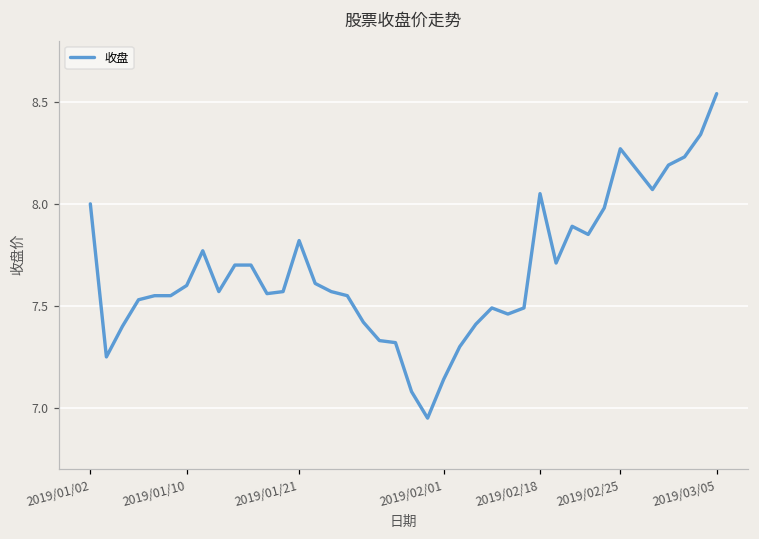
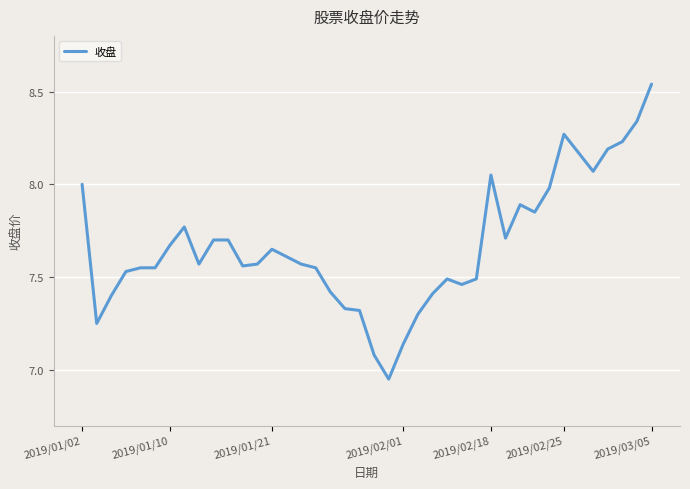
  {
    "2019/01/02": 8.00,
-   "2019/01/10": 7.60,
-   "2019/01/21": 7.82,
+   "2019/01/10": 7.67,
+   "2019/01/21": 7.65,
    "2019/02/01": 7.14,
    "2019/02/18": 8.05,
    "2019/02/25": 8.27,
    "2019/03/05": 8.54
  }
